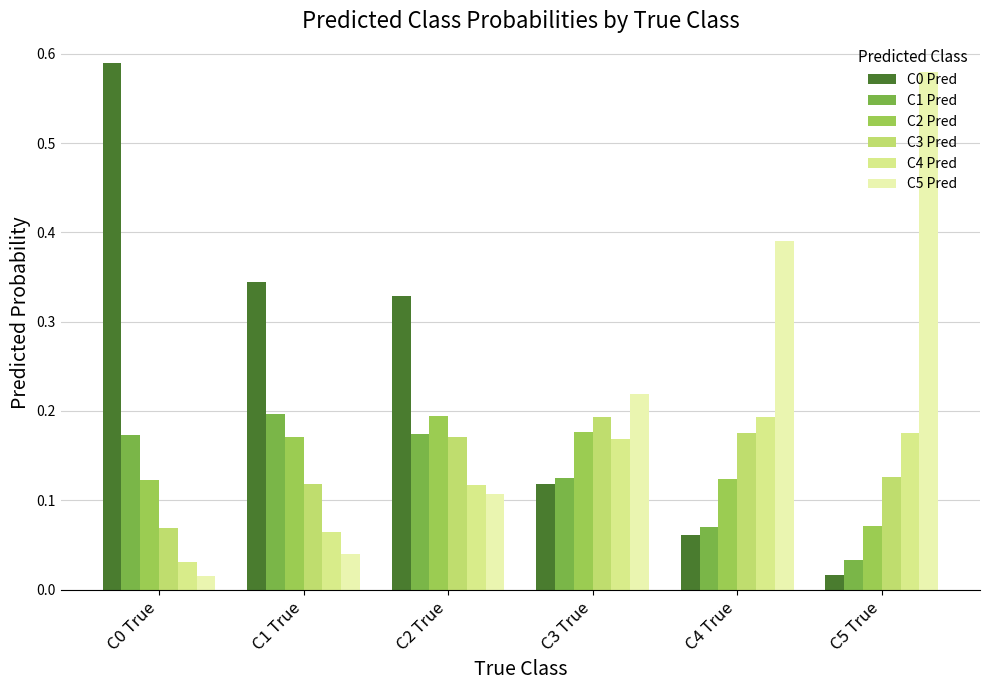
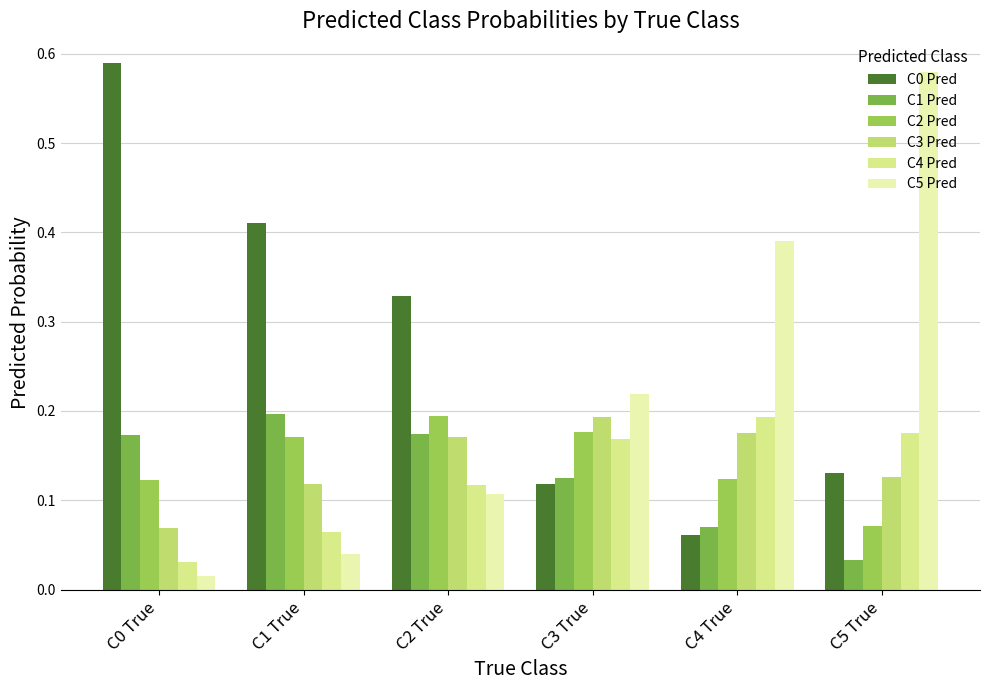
  {
    "C0 Pred": {
      "C0 True": 0.59,
-     "C1 True": 0.34,
+     "C1 True": 0.41,
      "C2 True": 0.33,
      "C3 True": 0.12,
      "C4 True": 0.06,
-     "C5 True": 0.02
+     "C5 True": 0.13
    }
  }
